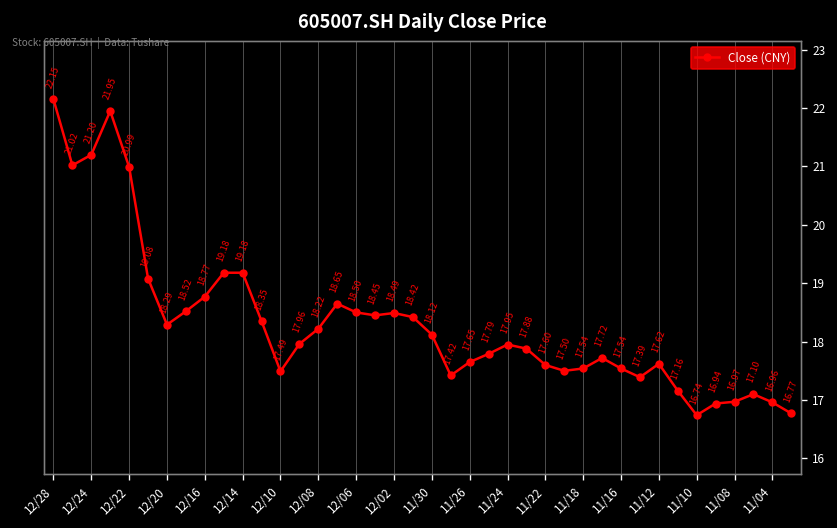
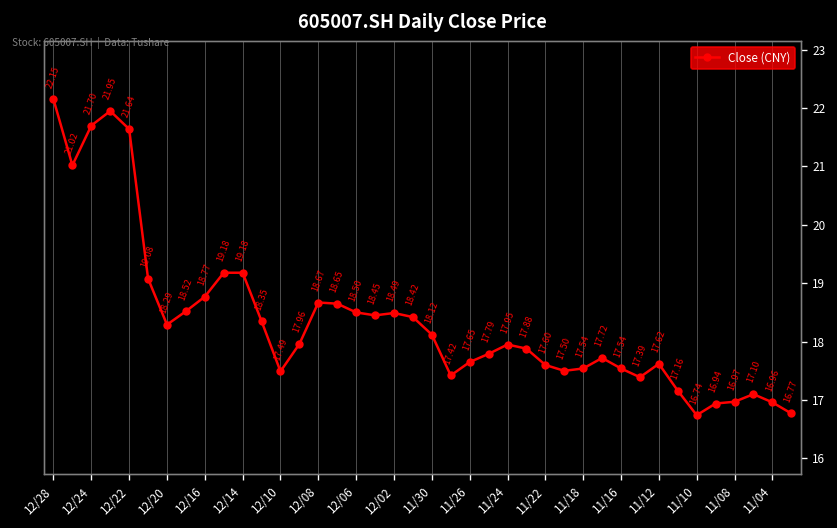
  {
    "12/28": 22.15,
-   "12/24": 21.20,
-   "12/22": 20.99,
+   "12/24": 21.70,
+   "12/22": 21.64,
    "12/20": 18.29,
    "12/16": 18.77,
    "12/14": 19.18,
    "12/10": 17.49,
-   "12/08": 18.22,
+   "12/08": 18.67,
    "12/06": 18.50,
    "12/02": 18.49,
    "11/30": 18.12,
    "11/26": 17.65,
    "11/24": 17.95,
    "11/22": 17.60,
    "11/18": 17.54,
    "11/16": 17.54,
    "11/12": 17.62,
    "11/10": 16.74,
    "11/08": 16.97,
    "11/04": 16.96
  }
